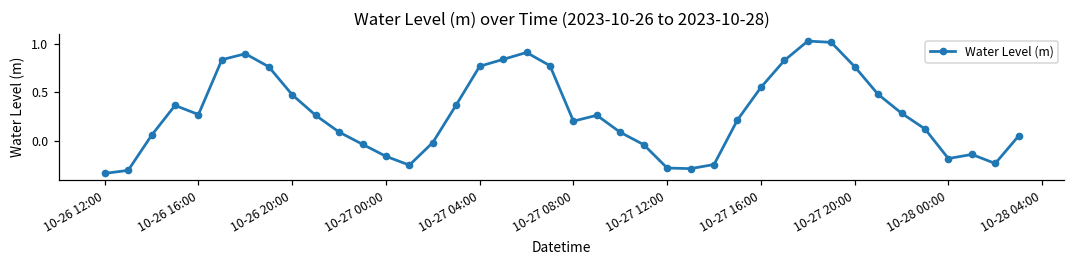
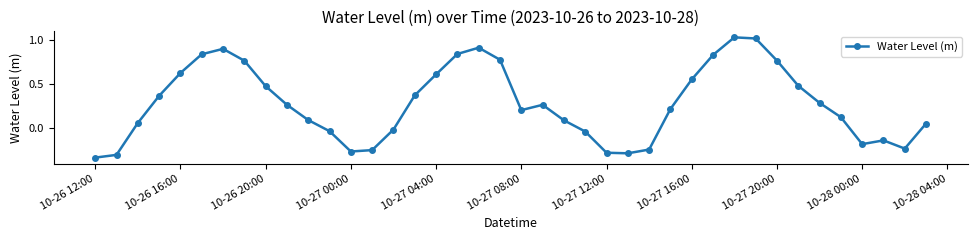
  {
    "10-26 12:00": -0.3,
-   "10-26 16:00": 0.3,
+   "10-26 16:00": 0.6,
    "10-26 20:00": 0.5,
-   "10-27 00:00": -0.2,
-   "10-27 04:00": 0.8,
+   "10-27 00:00": -0.3,
+   "10-27 04:00": 0.6,
    "10-27 08:00": 0.2,
    "10-27 12:00": -0.3,
    "10-27 16:00": 0.6,
    "10-27 20:00": 0.8,
    "10-28 00:00": -0.2
  }
